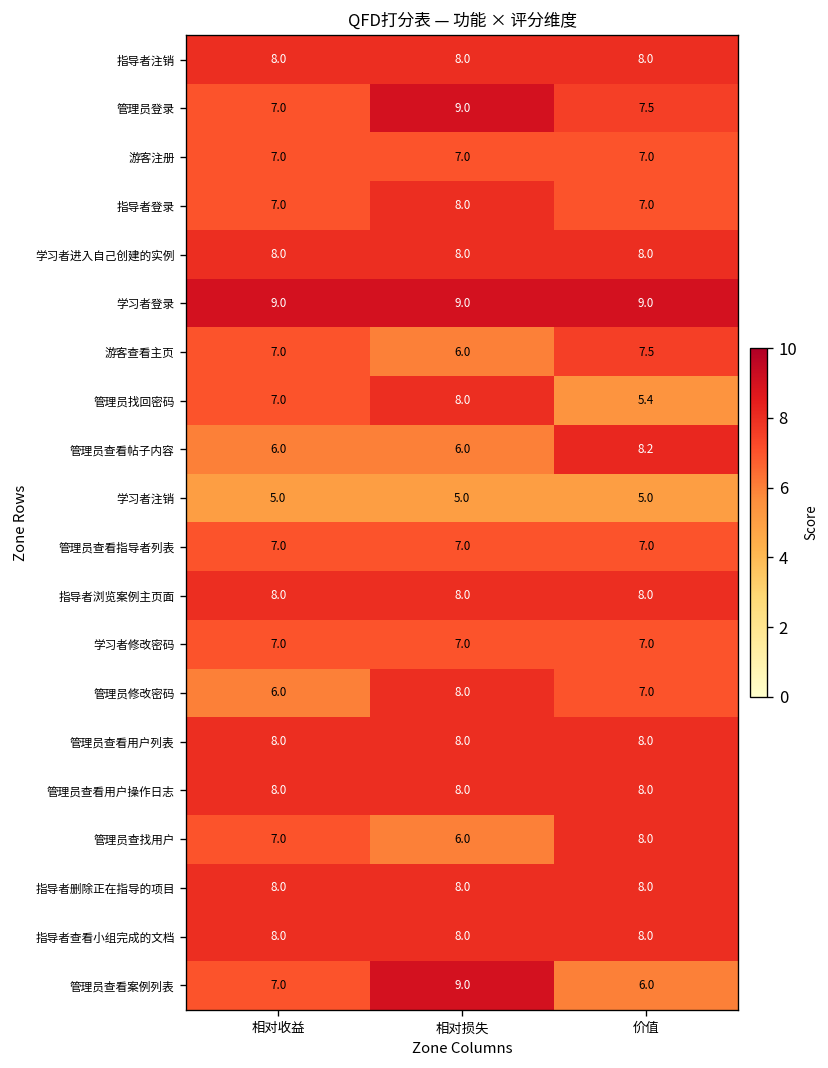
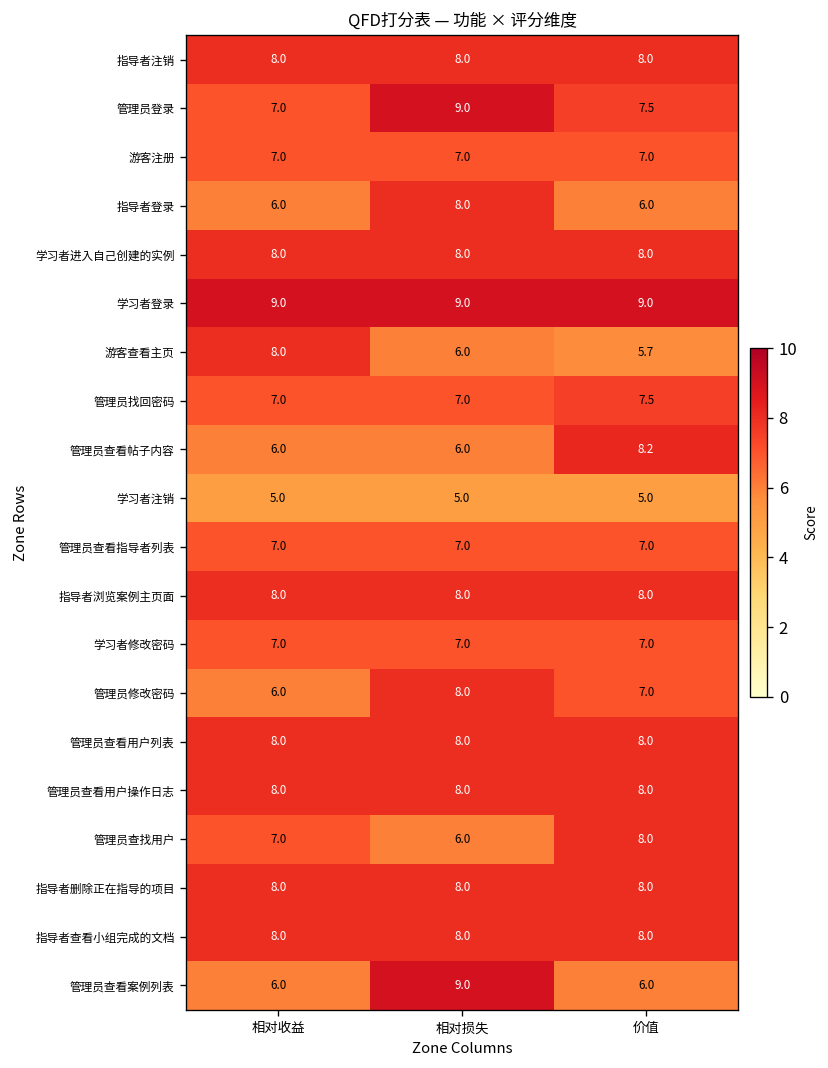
  {
    "指导者注销": {
      "相对收益": 8.0,
      "相对损失": 8.0,
      "价值": 8.0
    },
    "管理员登录": {
      "相对收益": 7.0,
      "相对损失": 9.0,
      "价值": 7.5
    },
    "游客注册": {
      "相对收益": 7.0,
      "相对损失": 7.0,
      "价值": 7.0
    },
    "指导者登录": {
-     "相对收益": 7.0,
+     "相对收益": 6.0,
      "相对损失": 8.0,
-     "价值": 7.0
+     "价值": 6.0
    },
    "学习者进入自己创建的实例": {
      "相对收益": 8.0,
      "相对损失": 8.0,
      "价值": 8.0
    },
    "学习者登录": {
      "相对收益": 9.0,
      "相对损失": 9.0,
      "价值": 9.0
    },
    "游客查看主页": {
-     "相对收益": 7.0,
+     "相对收益": 8.0,
      "相对损失": 6.0,
-     "价值": 7.5
+     "价值": 5.7
    },
    "管理员找回密码": {
      "相对收益": 7.0,
-     "相对损失": 8.0,
-     "价值": 5.4
+     "相对损失": 7.0,
+     "价值": 7.5
    },
    "管理员查看帖子内容": {
      "相对收益": 6.0,
      "相对损失": 6.0,
      "价值": 8.2
    },
    "学习者注销": {
      "相对收益": 5.0,
      "相对损失": 5.0,
      "价值": 5.0
    },
    "管理员查看指导者列表": {
      "相对收益": 7.0,
      "相对损失": 7.0,
      "价值": 7.0
    },
    "指导者浏览案例主页面": {
      "相对收益": 8.0,
      "相对损失": 8.0,
      "价值": 8.0
    },
    "学习者修改密码": {
      "相对收益": 7.0,
      "相对损失": 7.0,
      "价值": 7.0
    },
    "管理员修改密码": {
      "相对收益": 6.0,
      "相对损失": 8.0,
      "价值": 7.0
    },
    "管理员查看用户列表": {
      "相对收益": 8.0,
      "相对损失": 8.0,
      "价值": 8.0
    },
    "管理员查看用户操作日志": {
      "相对收益": 8.0,
      "相对损失": 8.0,
      "价值": 8.0
    },
    "管理员查找用户": {
      "相对收益": 7.0,
      "相对损失": 6.0,
      "价值": 8.0
    },
    "指导者删除正在指导的项目": {
      "相对收益": 8.0,
      "相对损失": 8.0,
      "价值": 8.0
    },
    "指导者查看小组完成的文档": {
      "相对收益": 8.0,
      "相对损失": 8.0,
      "价值": 8.0
    },
    "管理员查看案例列表": {
-     "相对收益": 7.0,
+     "相对收益": 6.0,
      "相对损失": 9.0,
      "价值": 6.0
    }
  }
